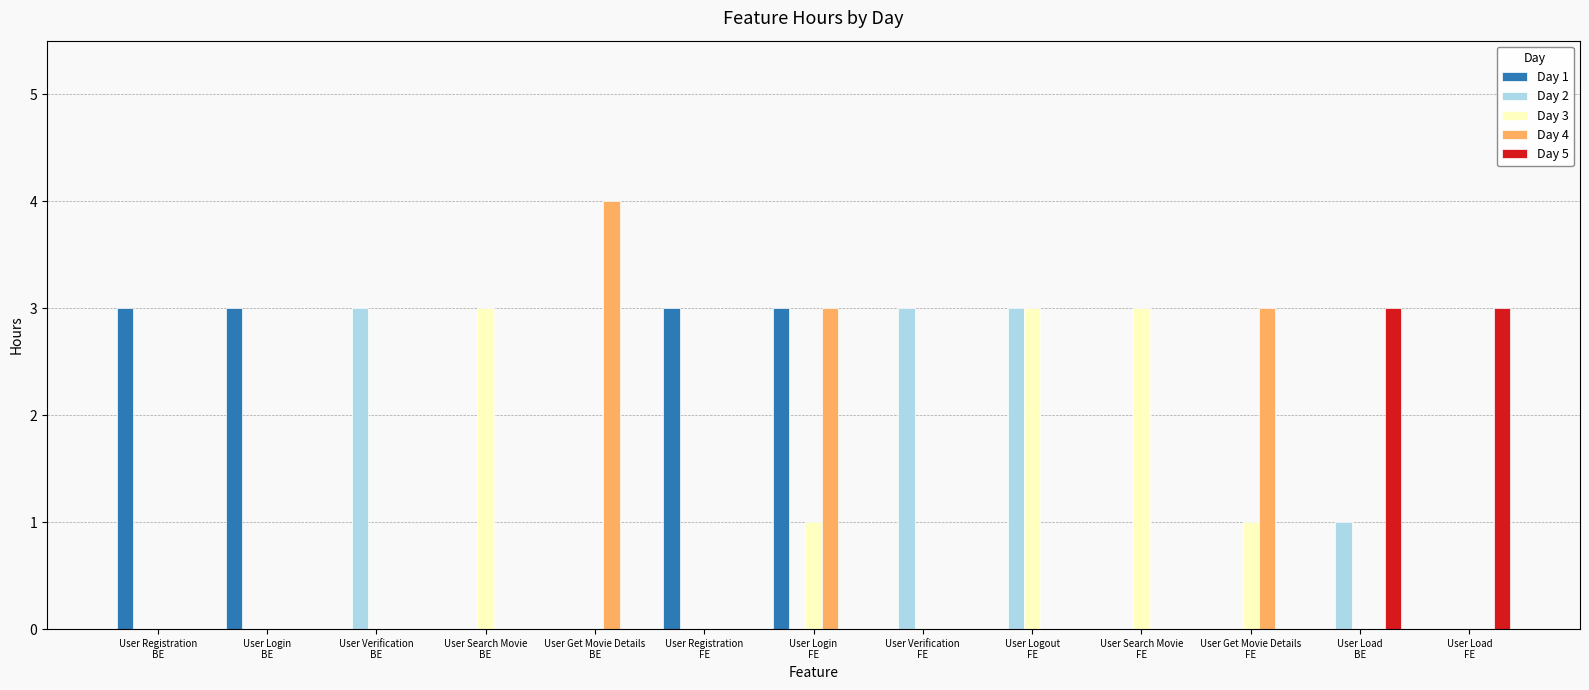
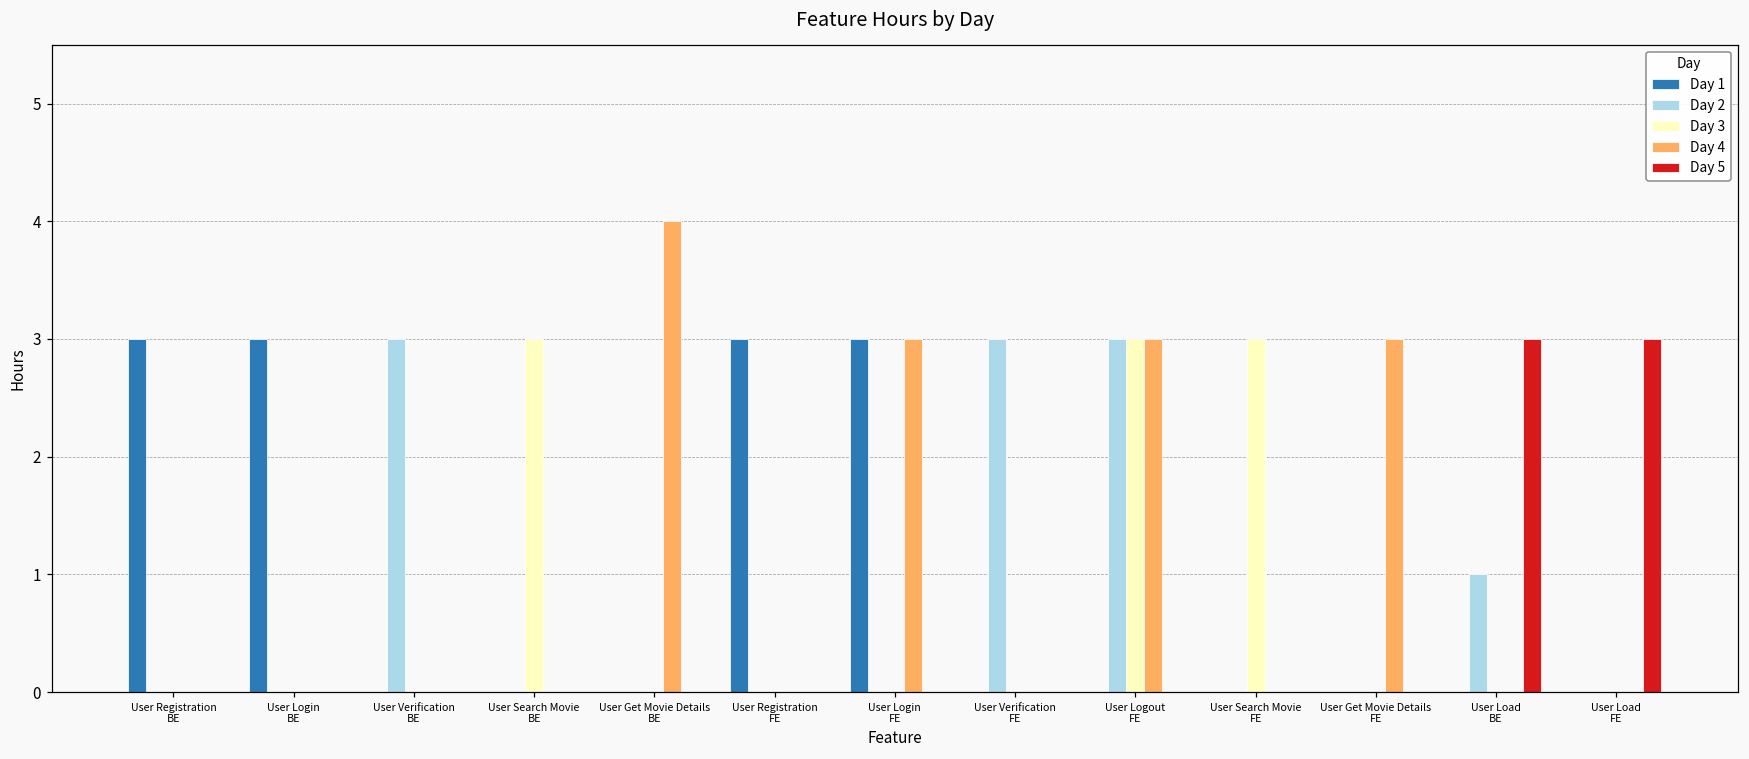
  {
    "Day 1": {
      "User Registration BE": 3,
      "User Login BE": 3,
      "User Verification BE": 0,
      "User Search Movie BE": 0,
      "User Get Movie Details BE": 0,
      "User Registration FE": 3,
      "User Login FE": 3,
      "User Verification FE": 0,
      "User Logout FE": 0,
      "User Search Movie FE": 0,
      "User Get Movie Details FE": 0,
      "User Load BE": 0,
      "User Load FE": 0
    },
    "Day 2": {
      "User Registration BE": 0,
      "User Login BE": 0,
      "User Verification BE": 3,
      "User Search Movie BE": 0,
      "User Get Movie Details BE": 0,
      "User Registration FE": 0,
      "User Login FE": 0,
      "User Verification FE": 3,
      "User Logout FE": 3,
      "User Search Movie FE": 0,
      "User Get Movie Details FE": 0,
      "User Load BE": 1,
      "User Load FE": 0
    },
    "Day 3": {
      "User Registration BE": 0,
      "User Login BE": 0,
      "User Verification BE": 0,
      "User Search Movie BE": 3,
      "User Get Movie Details BE": 0,
      "User Registration FE": 0,
-     "User Login FE": 1,
+     "User Login FE": 0,
      "User Verification FE": 0,
      "User Logout FE": 3,
      "User Search Movie FE": 3,
-     "User Get Movie Details FE": 1,
+     "User Get Movie Details FE": 0,
      "User Load BE": 0,
      "User Load FE": 0
    },
    "Day 4": {
      "User Registration BE": 0,
      "User Login BE": 0,
      "User Verification BE": 0,
      "User Search Movie BE": 0,
      "User Get Movie Details BE": 4,
      "User Registration FE": 0,
      "User Login FE": 3,
      "User Verification FE": 0,
-     "User Logout FE": 0,
+     "User Logout FE": 3,
      "User Search Movie FE": 0,
      "User Get Movie Details FE": 3,
      "User Load BE": 0,
      "User Load FE": 0
    },
    "Day 5": {
      "User Registration BE": 0,
      "User Login BE": 0,
      "User Verification BE": 0,
      "User Search Movie BE": 0,
      "User Get Movie Details BE": 0,
      "User Registration FE": 0,
      "User Login FE": 0,
      "User Verification FE": 0,
      "User Logout FE": 0,
      "User Search Movie FE": 0,
      "User Get Movie Details FE": 0,
      "User Load BE": 3,
      "User Load FE": 3
    }
  }
